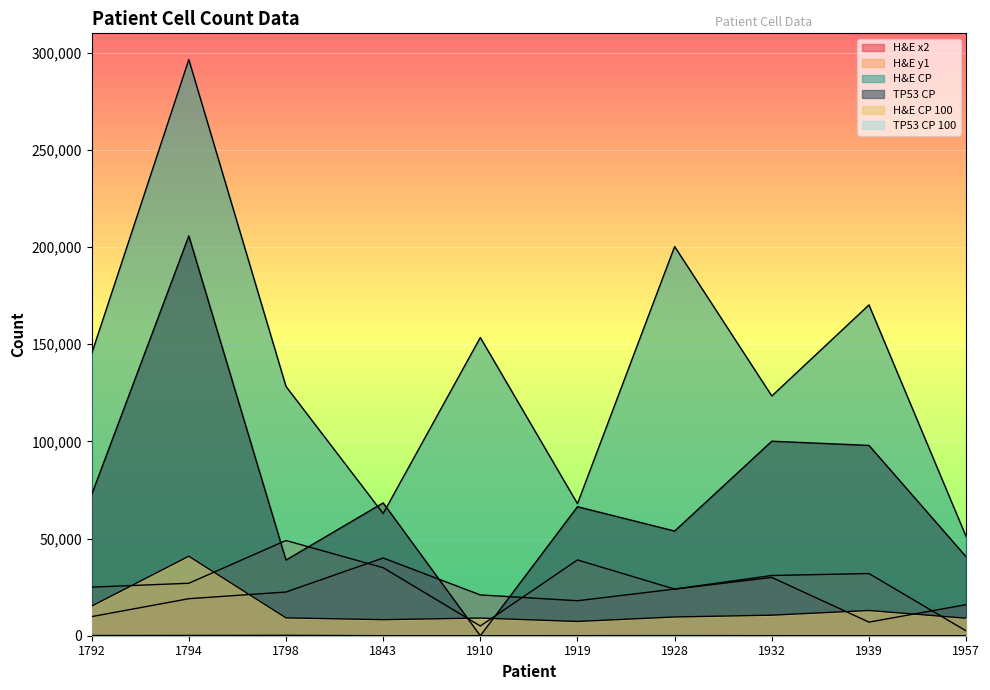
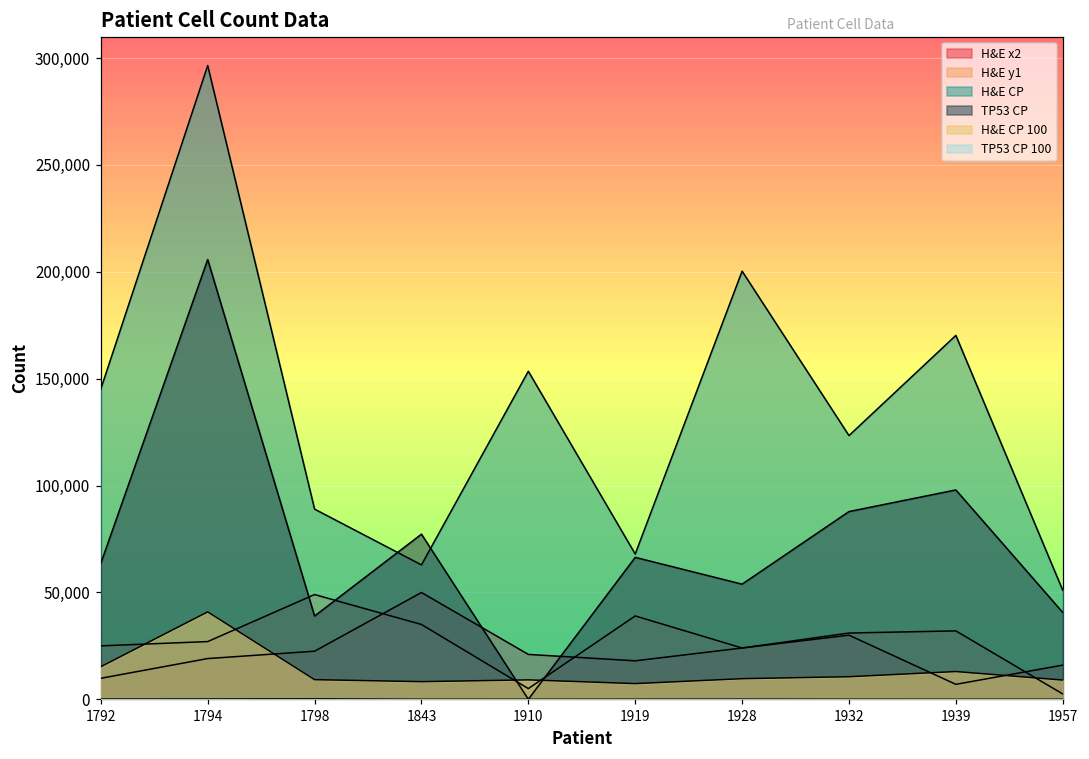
  {
    "H&E x2": {
      "1792": "10,000",
      "1794": "19,000",
      "1798": "23,000",
-     "1843": "40,000",
+     "1843": "50,000",
      "1910": "21,000",
      "1919": "18,000",
      "1939": "7,000",
      "1957": "16,000"
    },
    "H&E CP": {
      "1792": "145,000",
      "1794": "296,000",
-     "1798": "128,000",
+     "1798": "89,000",
      "1843": "63,000",
      "1910": "153,000",
      "1919": "68,000",
      "1928": "200,000",
      "1932": "123,000",
      "1939": "170,000",
      "1957": "51,000"
    },
    "TP53 CP": {
-     "1792": "73,000",
+     "1792": "64,000",
      "1794": "206,000",
      "1798": "39,000",
-     "1843": "68,000",
+     "1843": "77,000",
      "1919": "66,000",
      "1928": "54,000",
-     "1932": "100,000",
+     "1932": "88,000",
      "1939": "98,000",
      "1957": "41,000"
    },
    "TP53 CP 100": {
      "1792": "0",
      "1794": "0",
      "1798": "0",
      "1843": "0",
      "1919": "0",
      "1928": "0",
      "1932": "0",
      "1939": "0",
      "1957": "0"
    }
  }
